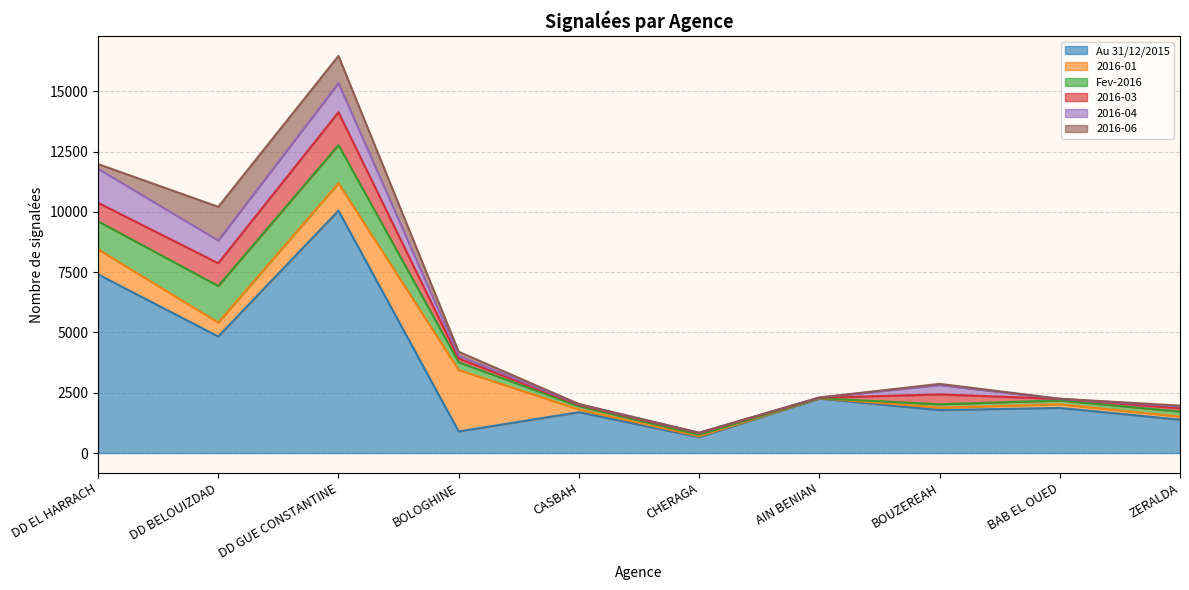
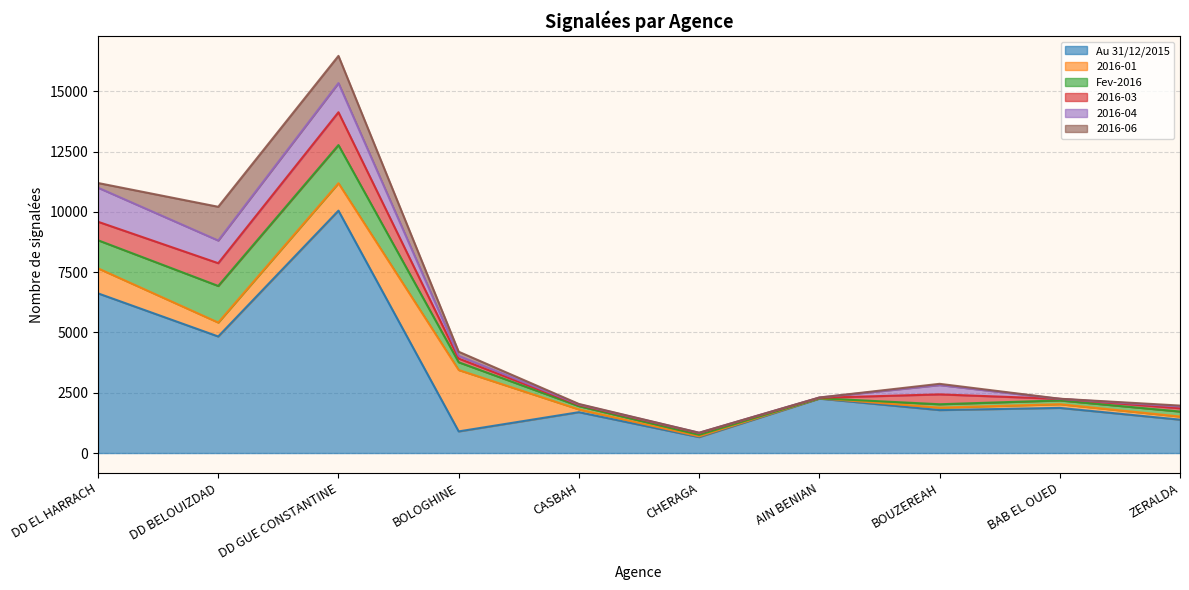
  {
    "Au 31/12/2015": {
-     "DD EL HARRACH": 7400,
+     "DD EL HARRACH": 6600,
      "DD BELOUIZDAD": 4800,
      "DD GUE CONSTANTINE": 10100,
      "BOLOGHINE": 900,
      "CASBAH": 1700,
      "BAB EL OUED": 1900,
      "ZERALDA": 1400
    },
    "2016-01": {
      "DD EL HARRACH": 1000,
      "DD BELOUIZDAD": 600,
      "DD GUE CONSTANTINE": 1100,
      "BOLOGHINE": 2500,
      "CASBAH": 100,
      "BAB EL OUED": 200,
      "ZERALDA": 100
    },
    "Fev-2016": {
      "DD EL HARRACH": 1200,
      "DD BELOUIZDAD": 1500,
      "DD GUE CONSTANTINE": 1600,
      "BOLOGHINE": 300,
      "BOUZEREAH": 100,
      "ZERALDA": 200
    },
    "2016-03": {
      "DD EL HARRACH": 800,
      "DD BELOUIZDAD": 900,
      "DD GUE CONSTANTINE": 1400,
      "BOLOGHINE": 200,
      "BOUZEREAH": 400
    },
    "2016-04": {
      "DD EL HARRACH": 1400,
      "DD BELOUIZDAD": 900,
      "DD GUE CONSTANTINE": 1200,
      "BOLOGHINE": 100
    },
    "2016-06": {
      "DD EL HARRACH": 200,
      "DD BELOUIZDAD": 1400,
      "DD GUE CONSTANTINE": 1100,
      "BOLOGHINE": 200
    }
  }
